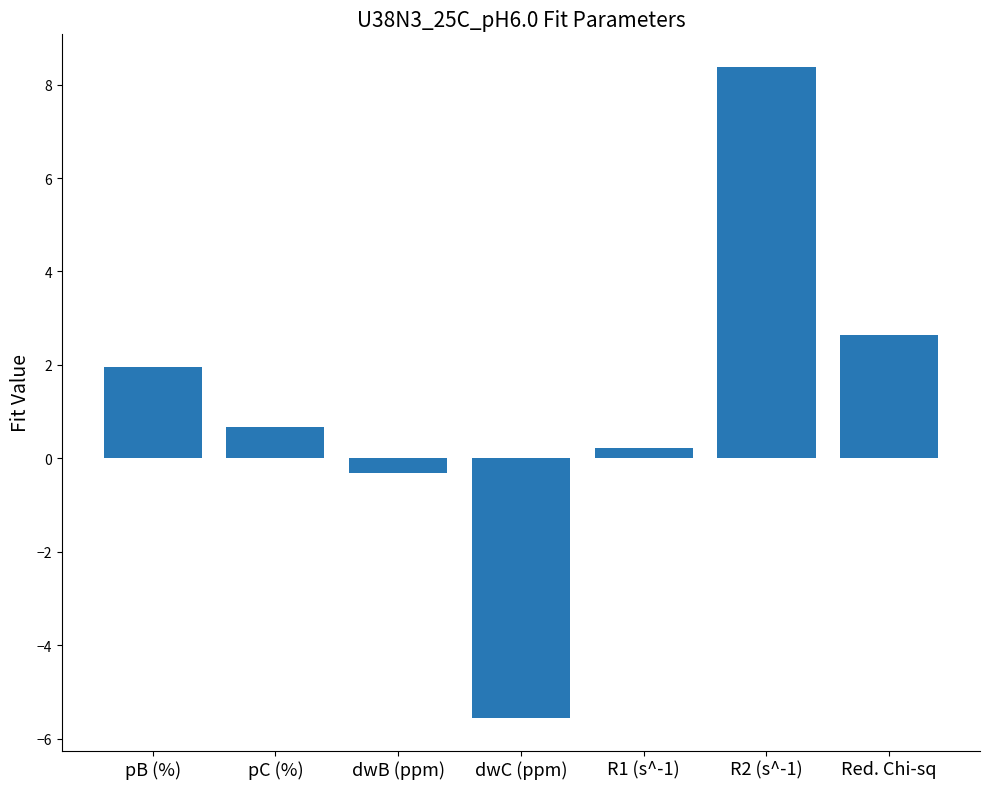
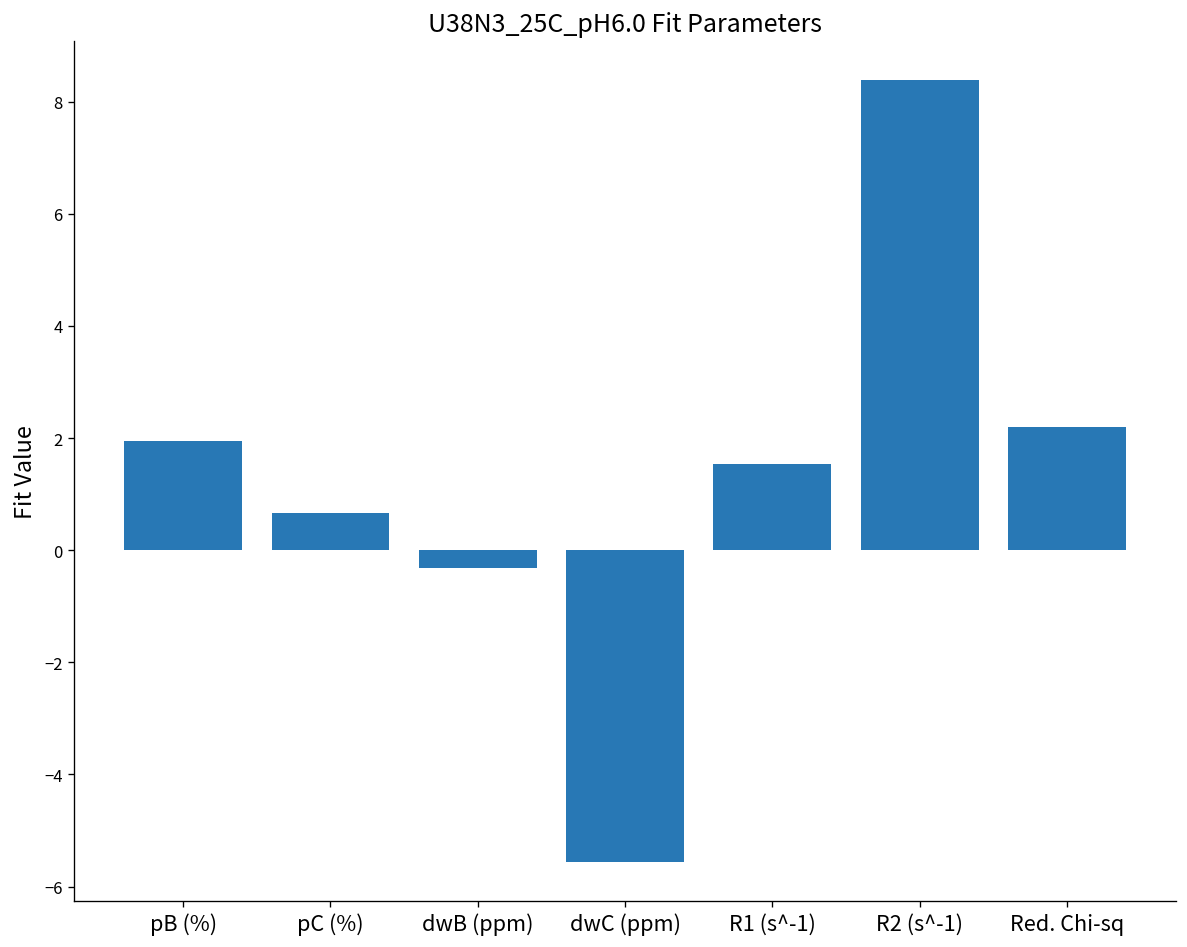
  {
    "pB (%)": 2.0,
    "pC (%)": 0.7,
    "dwB (ppm)": -0.3,
    "dwC (ppm)": -5.6,
-   "R1 (s^-1)": 0.2,
+   "R1 (s^-1)": 1.5,
    "R2 (s^-1)": 8.4,
-   "Red. Chi-sq": 2.7
+   "Red. Chi-sq": 2.2
  }
